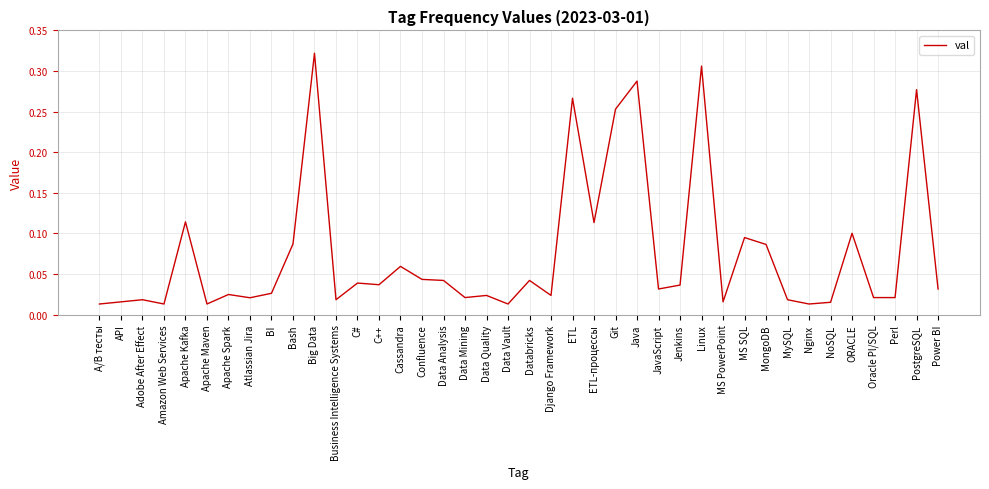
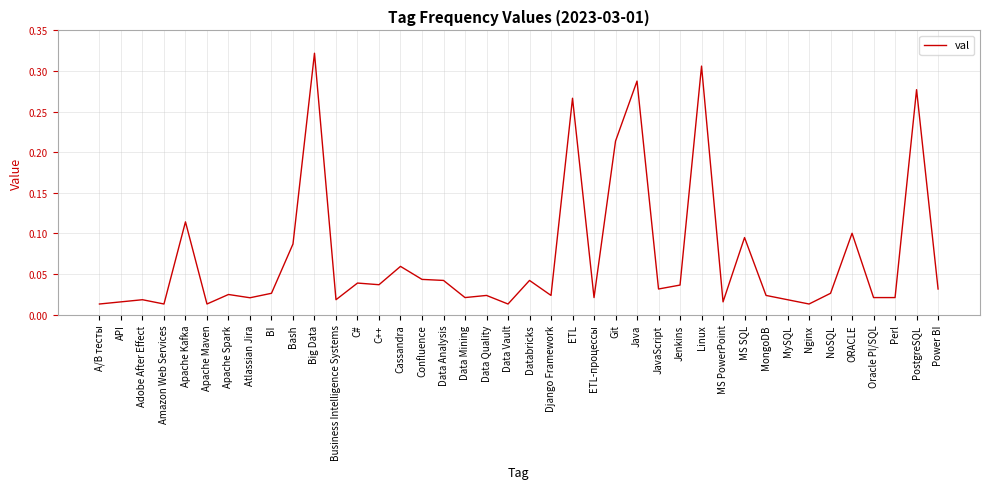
  {
    "A/B тесты": 0.01,
    "API": 0.02,
    "Adobe After Effect": 0.02,
    "Amazon Web Services": 0.01,
    "Apache Kafka": 0.11,
    "Apache Maven": 0.01,
    "Apache Spark": 0.02,
    "Atlassian Jira": 0.02,
    "BI": 0.03,
    "Bash": 0.09,
    "Big Data": 0.32,
    "Business Intelligence Systems": 0.02,
    "C#": 0.04,
    "C++": 0.04,
    "Cassandra": 0.06,
    "Confluence": 0.04,
    "Data Analysis": 0.04,
    "Data Mining": 0.02,
    "Data Quality": 0.02,
    "Data Vault": 0.01,
    "Databricks": 0.04,
    "Django Framework": 0.02,
    "ETL": 0.27,
-   "ETL-процессы": 0.11,
-   "Git": 0.25,
+   "ETL-процессы": 0.02,
+   "Git": 0.21,
    "Java": 0.29,
    "JavaScript": 0.03,
    "Jenkins": 0.04,
    "Linux": 0.31,
    "MS PowerPoint": 0.02,
    "MS SQL": 0.09,
-   "MongoDB": 0.09,
+   "MongoDB": 0.02,
    "MySQL": 0.02,
    "Nginx": 0.01,
-   "NoSQL": 0.02,
+   "NoSQL": 0.03,
    "ORACLE": 0.10,
    "Oracle Pl/SQL": 0.02,
    "Perl": 0.02,
    "PostgreSQL": 0.28,
    "Power BI": 0.03
  }
